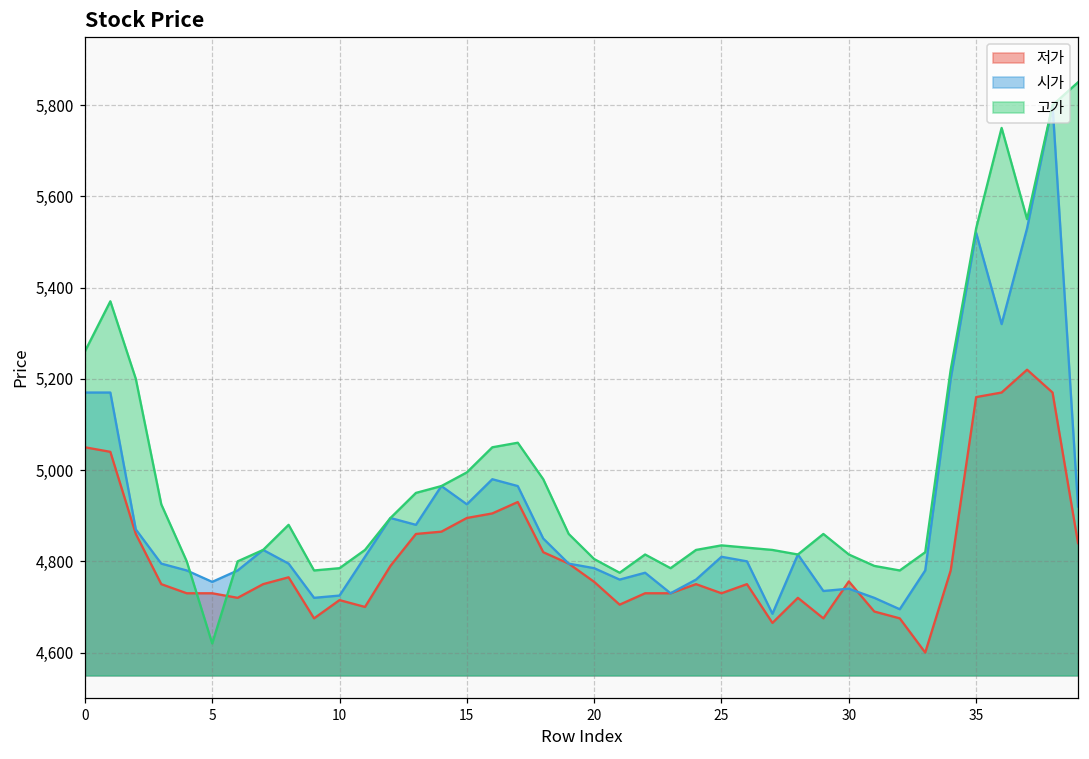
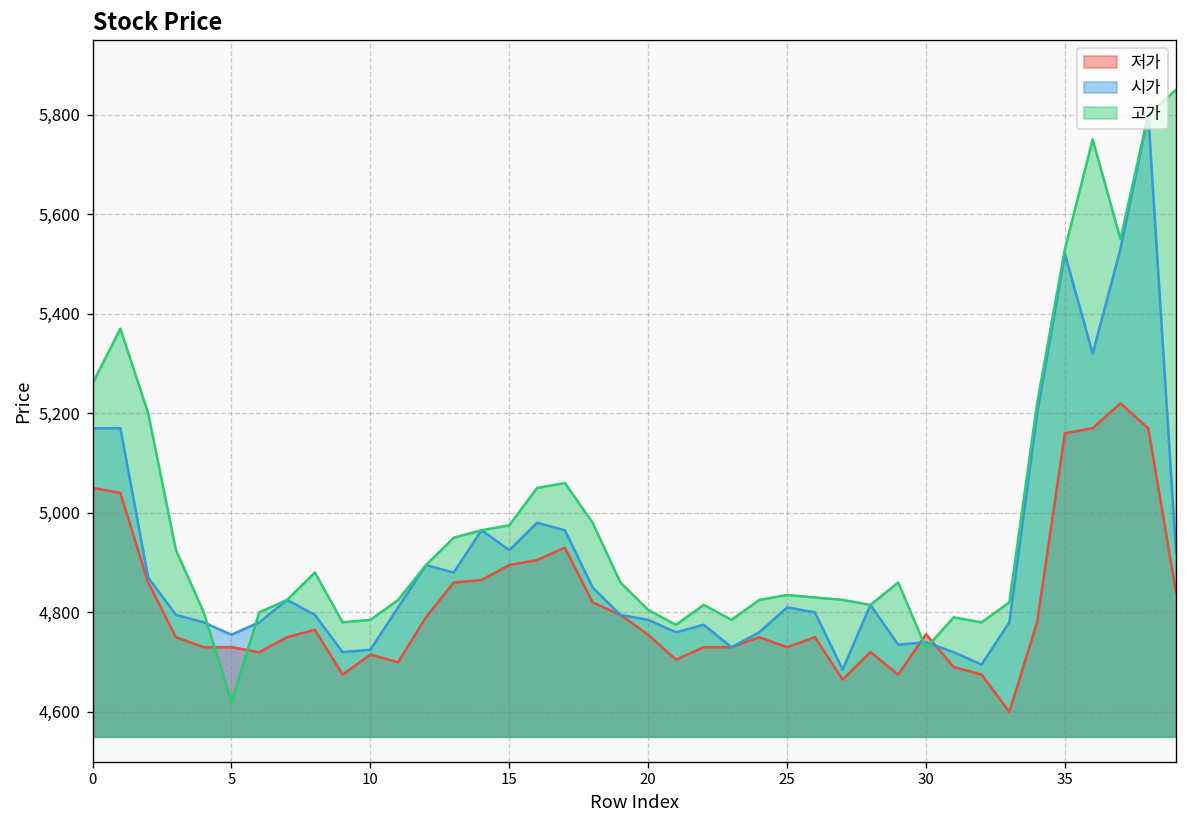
  {
    "저가": {
      "0": "5,050",
      "5": "4,730",
      "10": "4,720",
      "15": "4,900",
      "20": "4,760",
      "25": "4,730",
      "30": "4,760",
      "35": "5,160"
    },
    "시가": {
      "0": "5,170",
      "5": "4,760",
      "10": "4,730",
      "15": "4,930",
      "20": "4,790",
      "25": "4,810",
      "30": "4,740",
      "35": "5,520"
    },
    "고가": {
      "0": "5,260",
      "5": "4,620",
      "10": "4,790",
-     "15": "5,000",
+     "15": "4,980",
      "20": "4,810",
      "25": "4,840",
-     "30": "4,820",
+     "30": "4,730",
      "35": "5,530"
    }
  }
